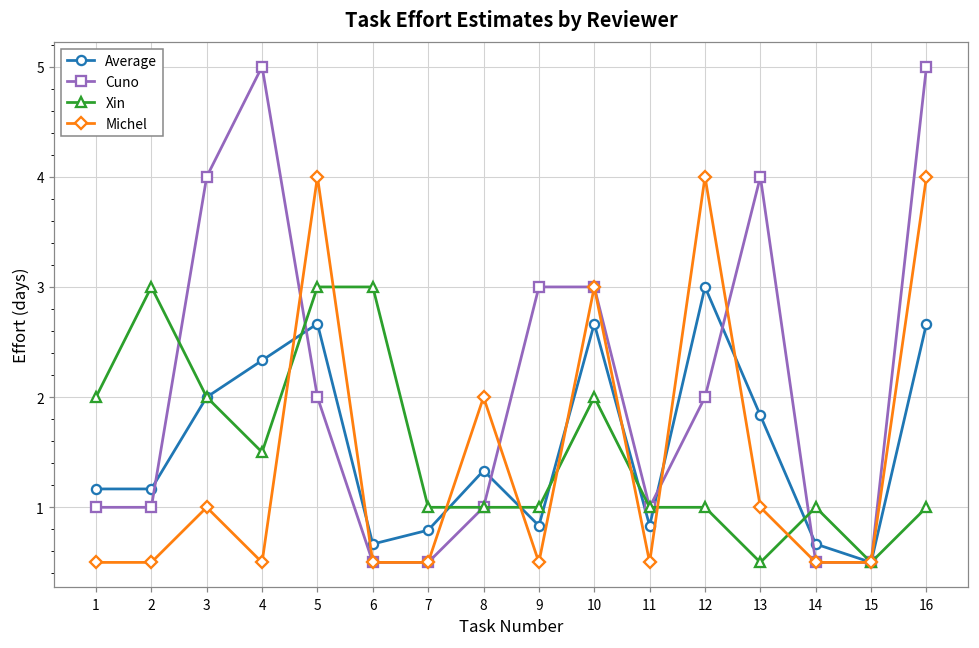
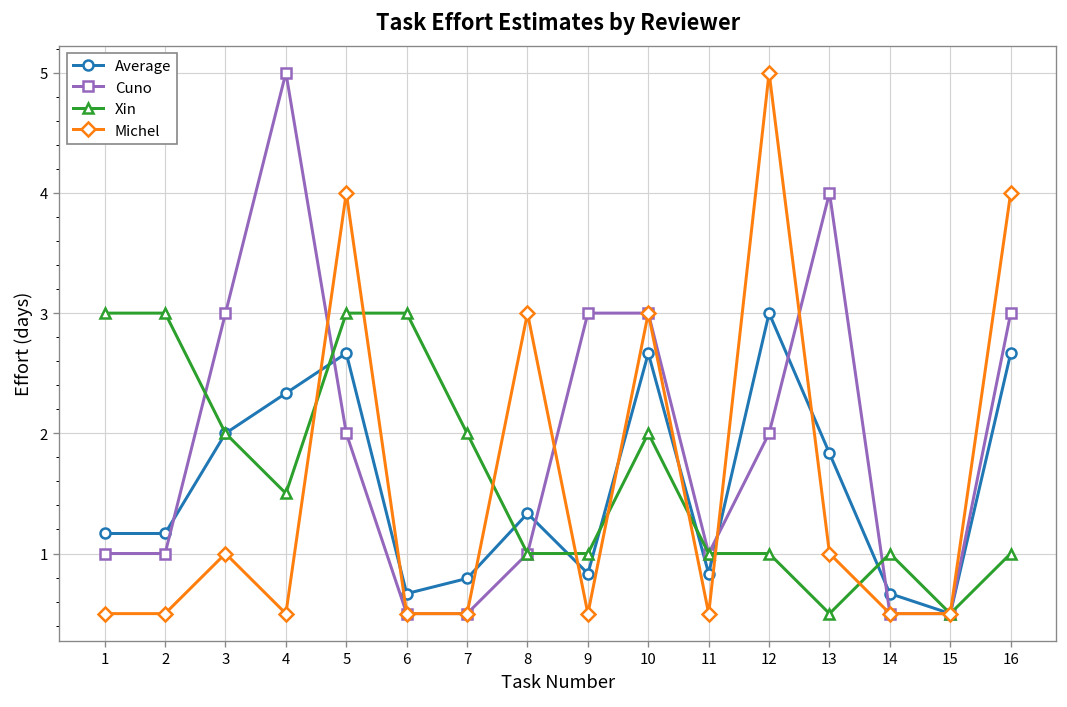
  {
    "Average": {
      "1": 1.17,
      "2": 1.17,
      "4": 2.33,
      "5": 2.67,
      "6": 0.67,
      "7": 0.79,
      "8": 1.33,
      "9": 0.83,
      "10": 2.67,
      "11": 0.83,
      "12": 3,
      "13": 1.83,
      "14": 0.67,
      "16": 2.67
    },
    "Cuno": {
      "1": 1,
      "2": 1,
-     "3": 4,
+     "3": 3,
      "4": 5,
      "5": 2,
      "9": 3,
      "12": 2,
      "13": 4,
-     "16": 5
+     "16": 3
    },
    "Xin": {
-     "1": 2,
+     "1": 3,
      "2": 3,
      "4": 1.50,
      "5": 3,
      "6": 3,
-     "7": 1,
+     "7": 2,
      "9": 1,
      "10": 2,
      "12": 1,
      "13": 0.50,
      "14": 1,
      "16": 1
    },
    "Michel": {
      "1": 0.50,
      "2": 0.50,
      "3": 1,
      "4": 0.50,
      "5": 4,
-     "8": 2,
+     "8": 3,
      "9": 0.50,
      "11": 0.50,
-     "12": 4,
+     "12": 5,
      "13": 1,
      "16": 4
    }
  }
